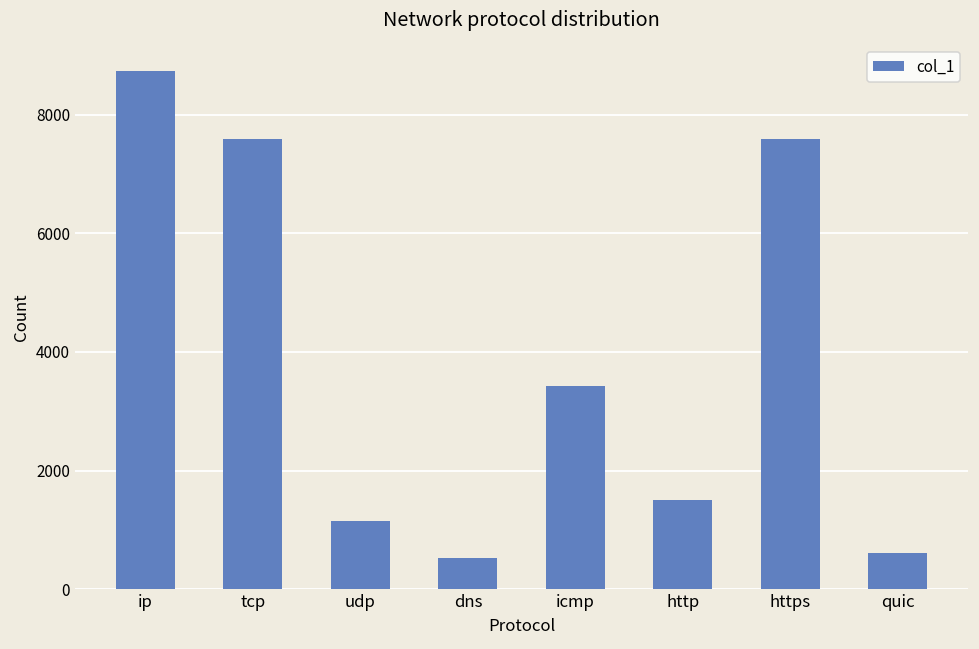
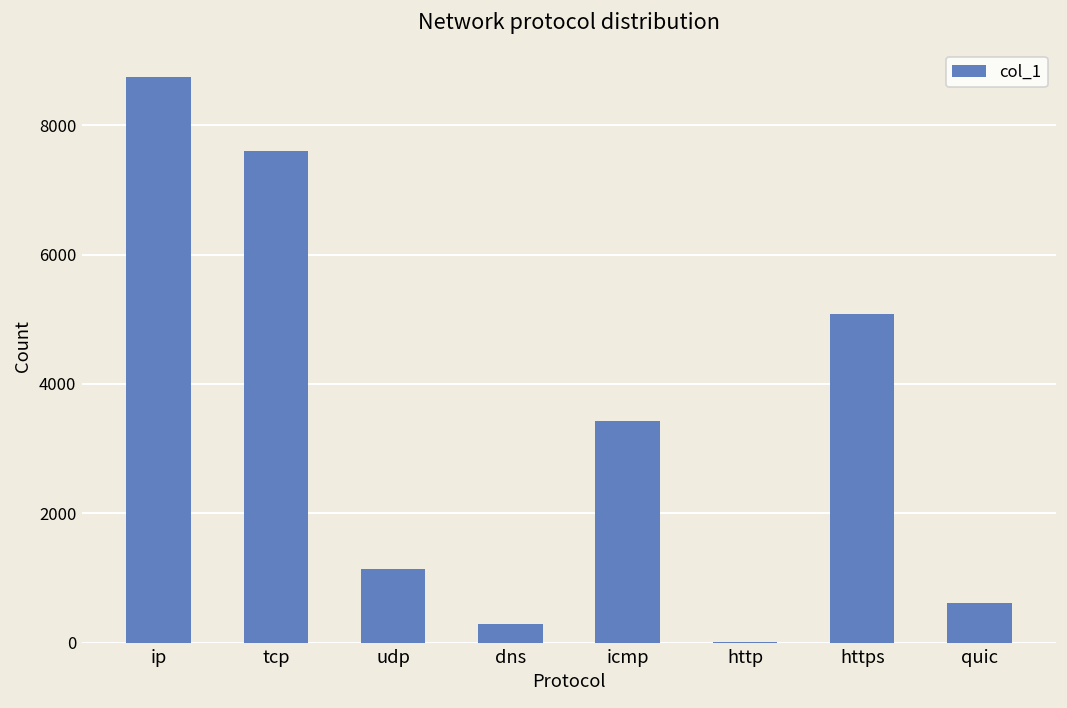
  {
    "ip": 8700,
    "tcp": 7600,
    "udp": 1100,
-   "dns": 500,
+   "dns": 300,
    "icmp": 3400,
-   "http": 1500,
-   "https": 7600,
+   "http": 0,
+   "https": 5100,
    "quic": 600
  }
